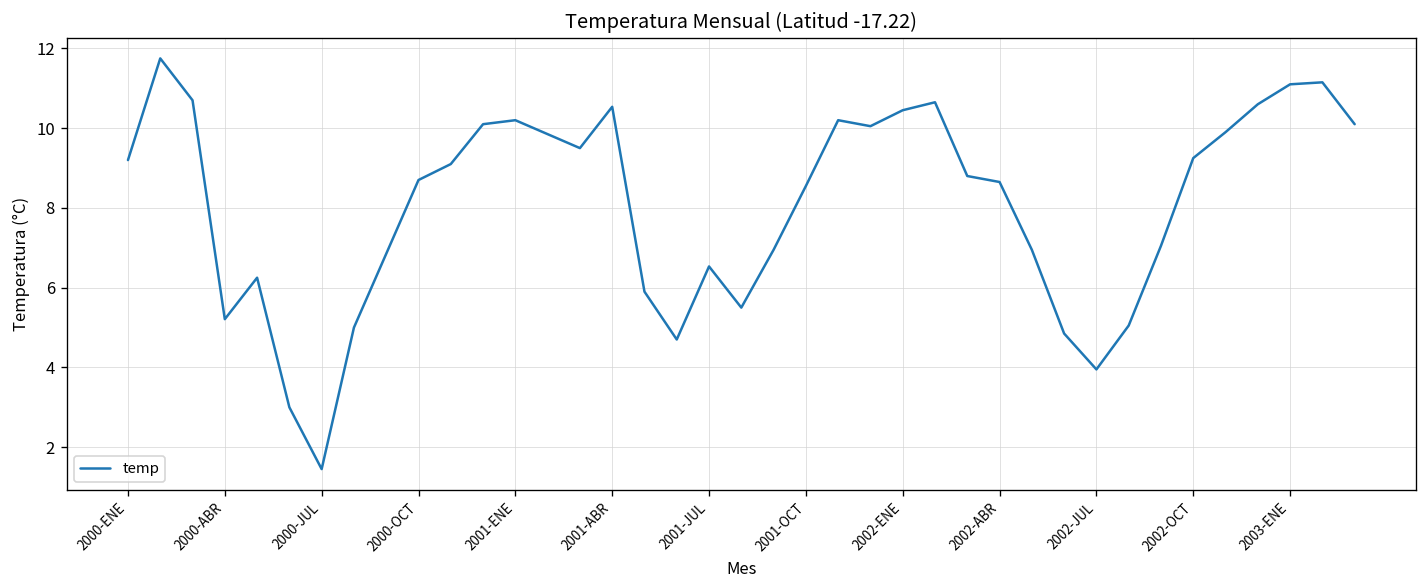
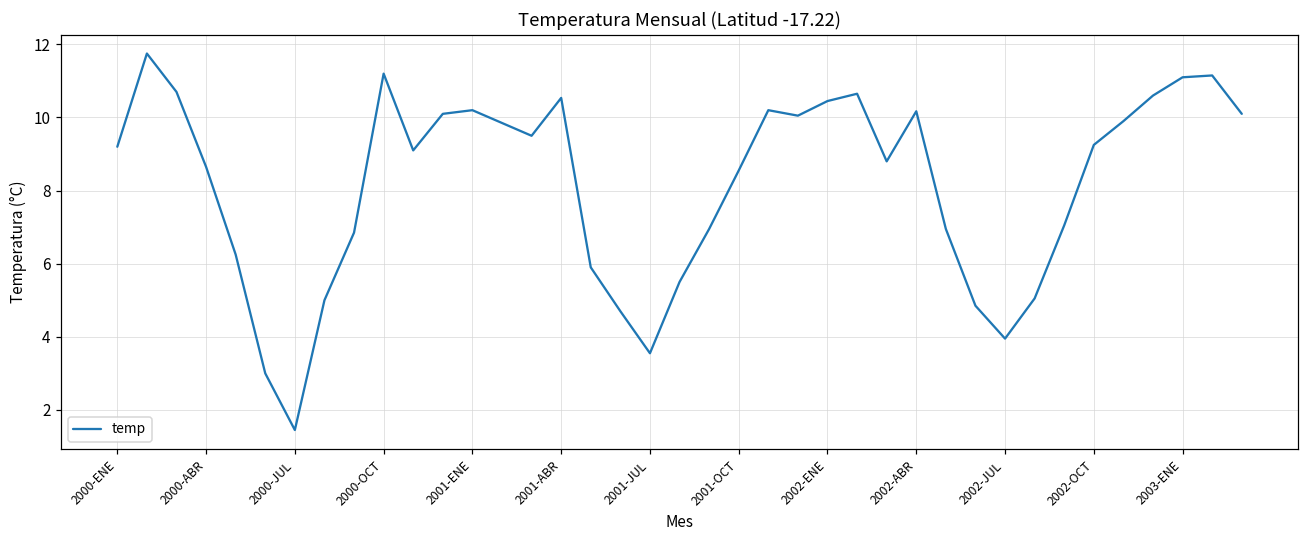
  {
    "2000-ENE": 9.2,
-   "2000-ABR": 5.2,
+   "2000-ABR": 8.7,
    "2000-JUL": 1.5,
-   "2000-OCT": 8.7,
+   "2000-OCT": 11.2,
    "2001-ENE": 10.2,
    "2001-ABR": 10.5,
-   "2001-JUL": 6.5,
+   "2001-JUL": 3.6,
    "2001-OCT": 8.6,
    "2002-ENE": 10.5,
-   "2002-ABR": 8.7,
+   "2002-ABR": 10.2,
    "2002-JUL": 4.0,
    "2002-OCT": 9.3,
    "2003-ENE": 11.1
  }
